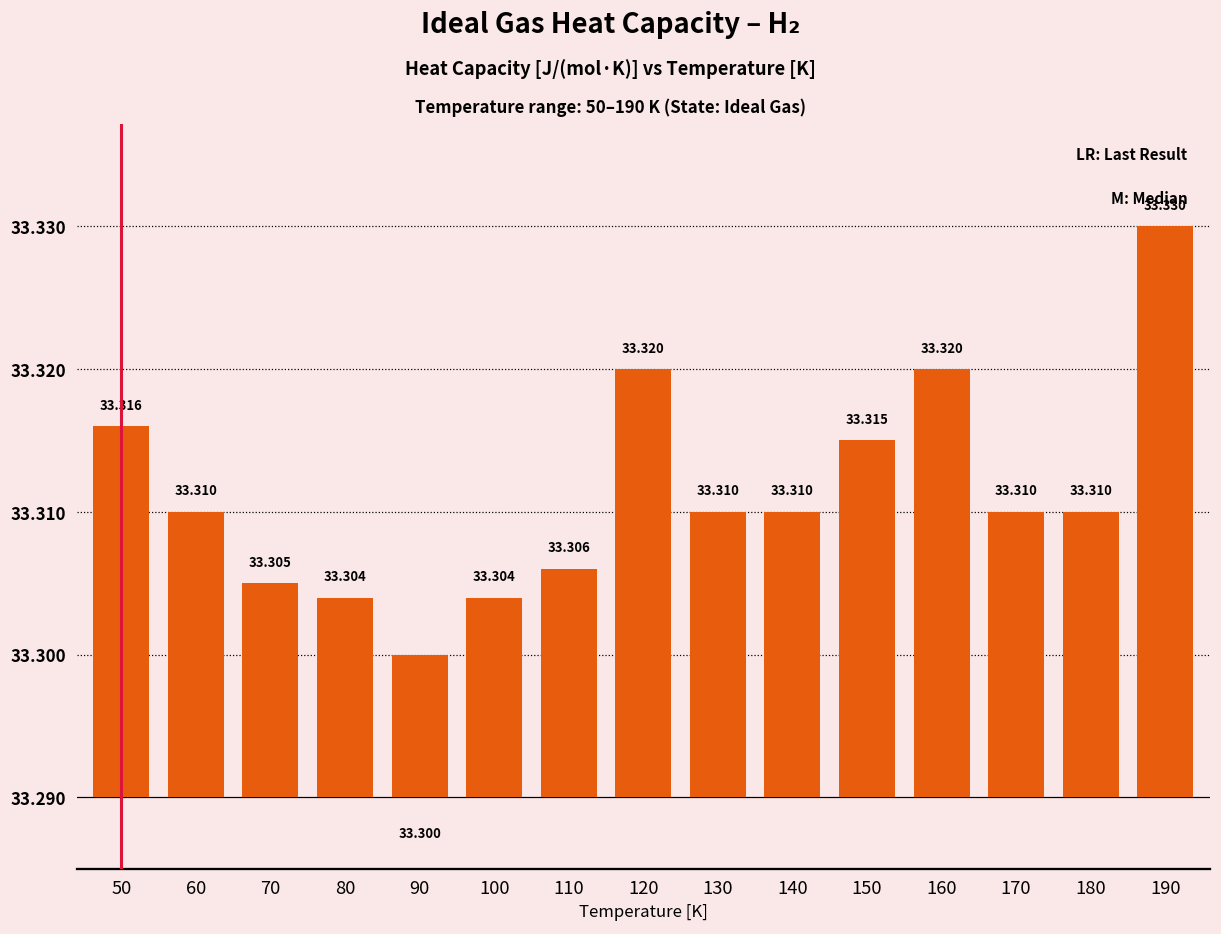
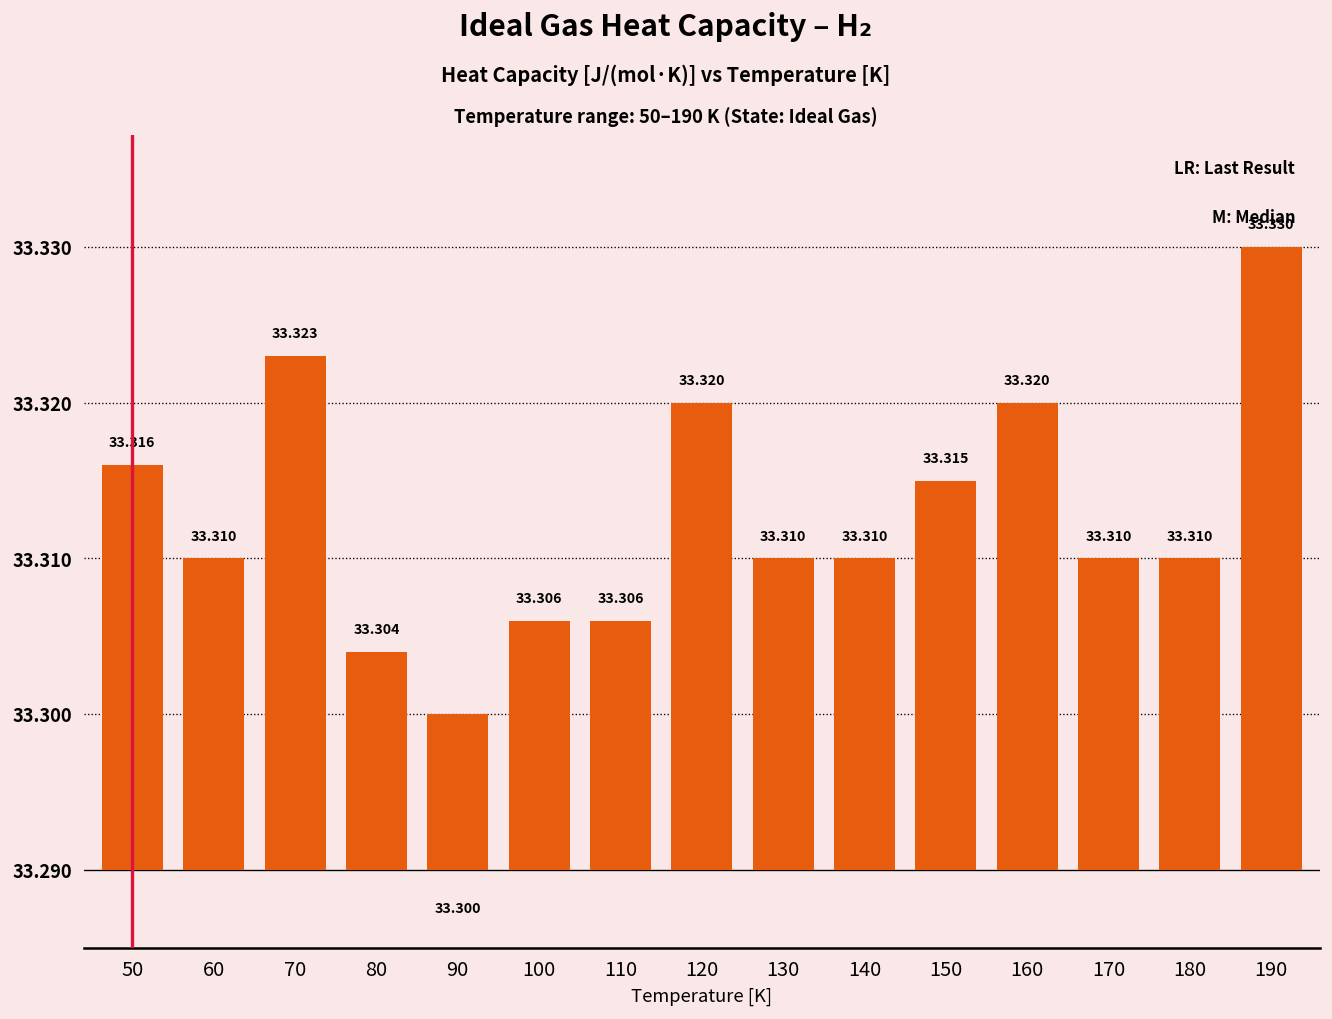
  {
-   "70": 33.305,
-   "100": 33.304
+   "70": 33.323,
+   "100": 33.306
  }
